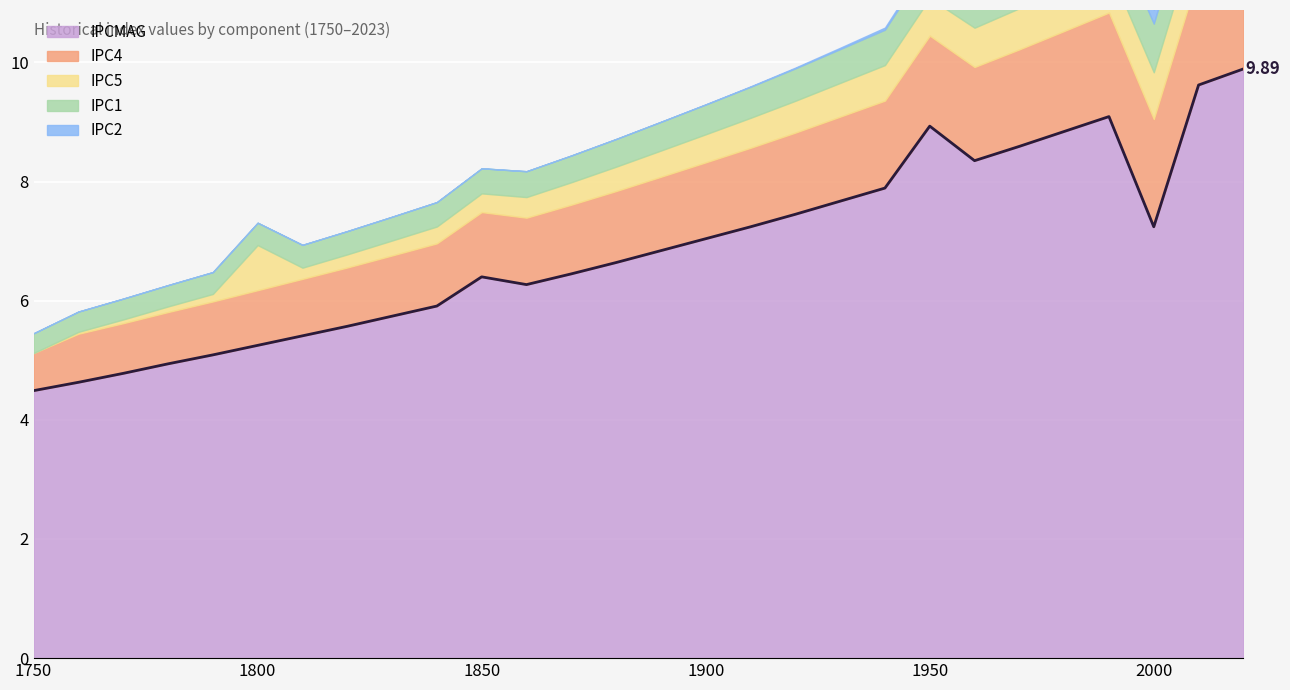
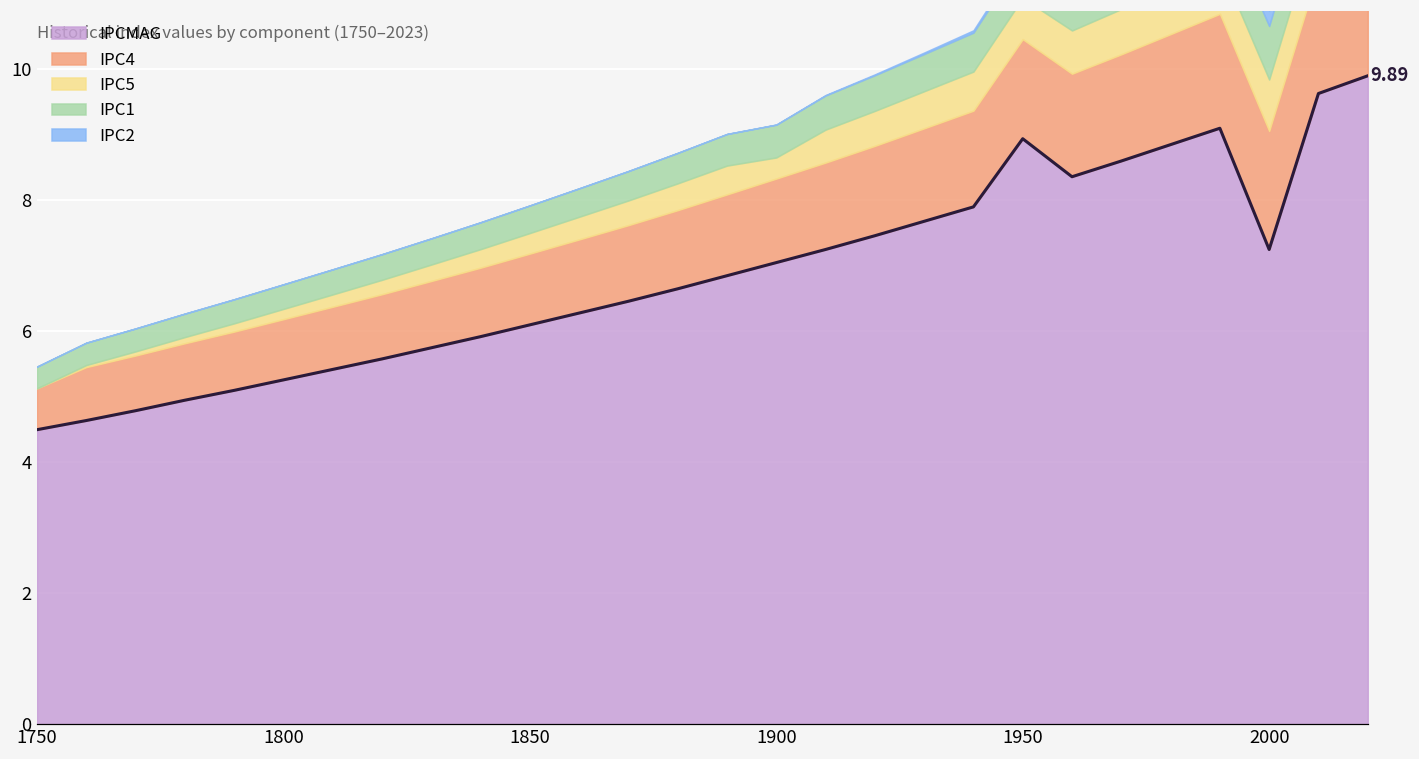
  {
    "IPCMAG": {
      "1750": 4.5,
      "1800": 5.3,
-     "1850": 6.4,
+     "1850": 6.1,
      "1900": 7.0,
      "1950": 8.9,
      "2000": 7.2
    },
    "IPC4": {
      "1800": 0.9,
      "1850": 1.1,
      "1900": 1.3,
      "1950": 1.5,
      "2000": 1.8
    },
    "IPC5": {
-     "1800": 0.8,
+     "1800": 0.2,
      "1850": 0.3,
-     "1900": 0.5,
+     "1900": 0.3,
      "2000": 0.8
    },
    "IPC1": {
      "2000": 0.8
    },
    "IPC2": {
      "2000": 0.2
    }
  }
